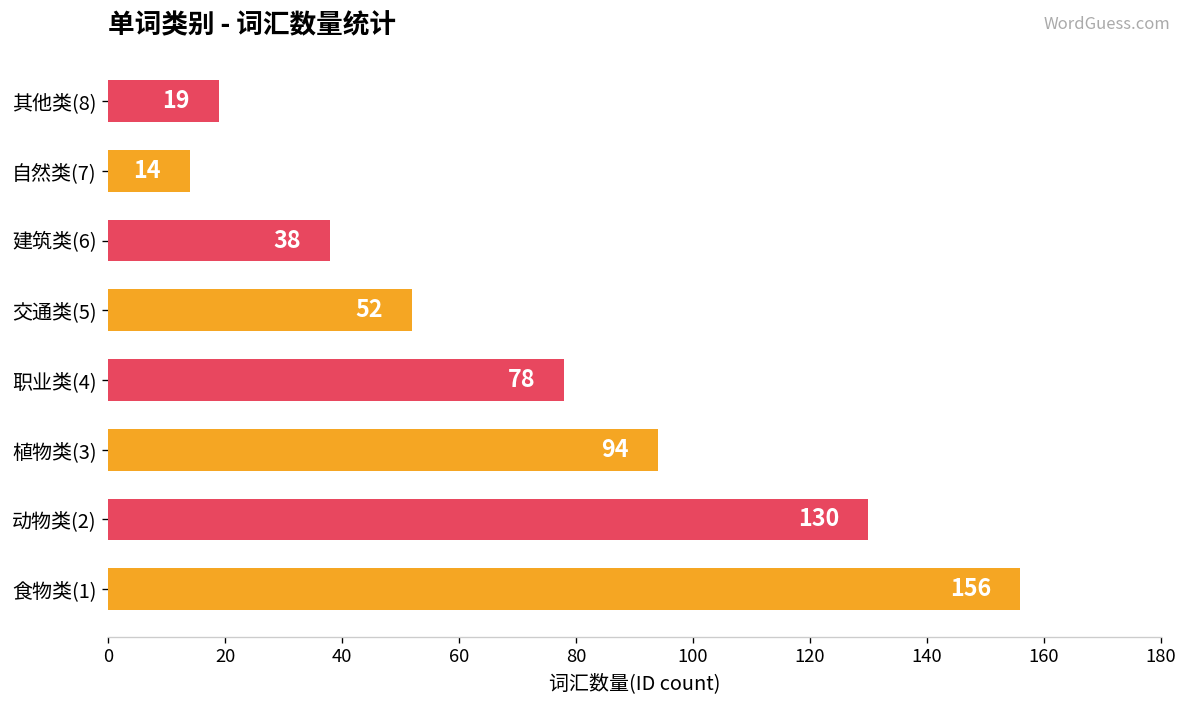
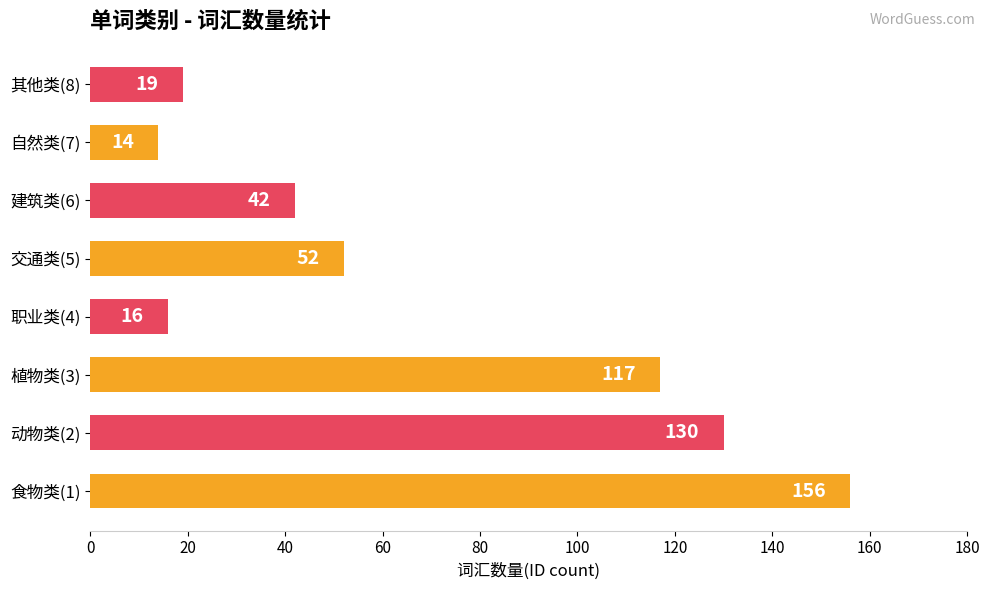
  {
    "其他类(8)": 19,
    "自然类(7)": 14,
-   "建筑类(6)": 38,
+   "建筑类(6)": 42,
    "交通类(5)": 52,
-   "职业类(4)": 78,
-   "植物类(3)": 94,
+   "职业类(4)": 16,
+   "植物类(3)": 117,
    "动物类(2)": 130,
    "食物类(1)": 156
  }
